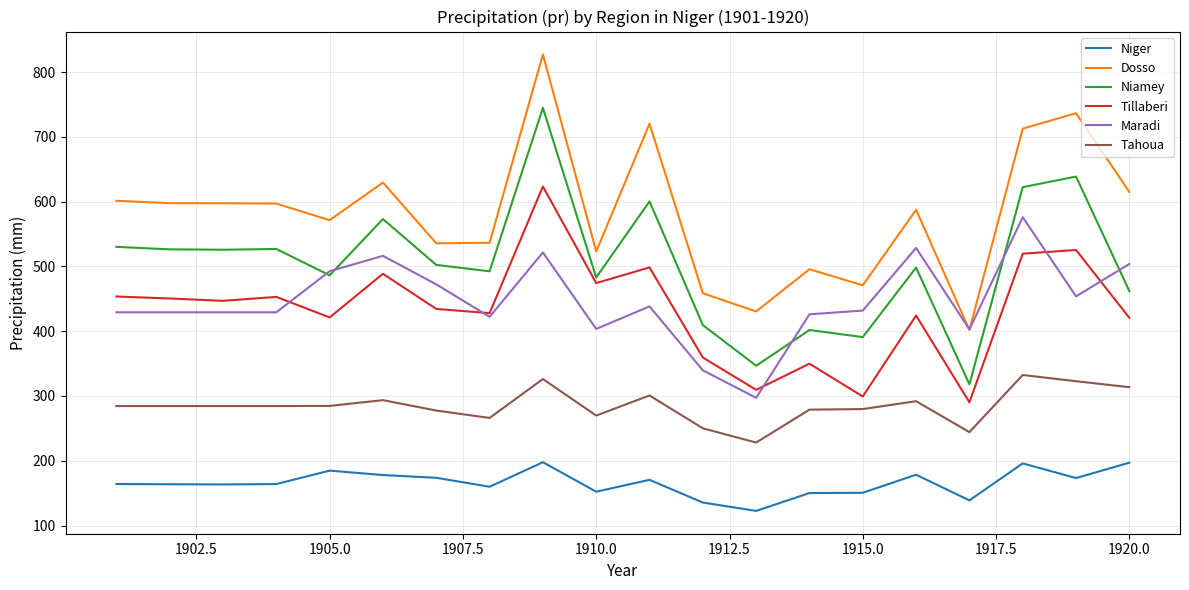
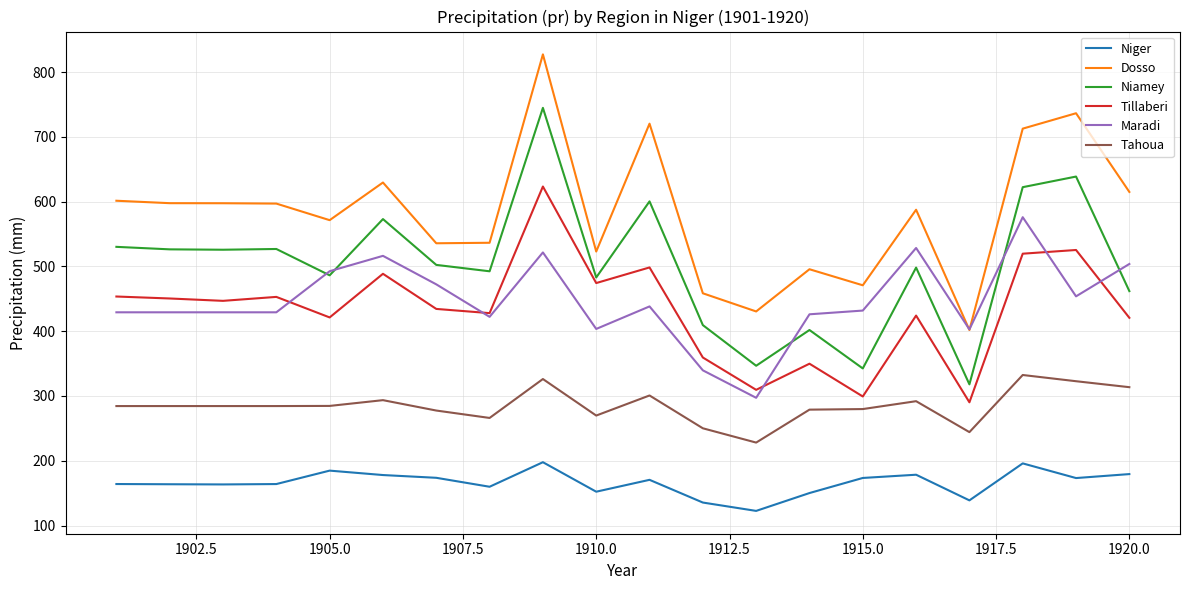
  {
    "Niger": {
      "1905.0": 180,
      "1910.0": 150,
-     "1915.0": 150,
-     "1920.0": 200
+     "1915.0": 170,
+     "1920.0": 180
    },
    "Dosso": {
      "1905.0": 570,
      "1910.0": 520,
      "1915.0": 470,
      "1920.0": 610
    },
    "Niamey": {
      "1905.0": 490,
      "1910.0": 480,
-     "1915.0": 390,
+     "1915.0": 340,
      "1920.0": 460
    },
    "Tillaberi": {
      "1905.0": 420,
      "1910.0": 470,
      "1915.0": 300,
      "1920.0": 420
    },
    "Maradi": {
      "1905.0": 490,
      "1910.0": 400,
      "1915.0": 430,
      "1920.0": 500
    },
    "Tahoua": {
      "1905.0": 280,
      "1910.0": 270,
      "1915.0": 280,
      "1920.0": 310
    }
  }
